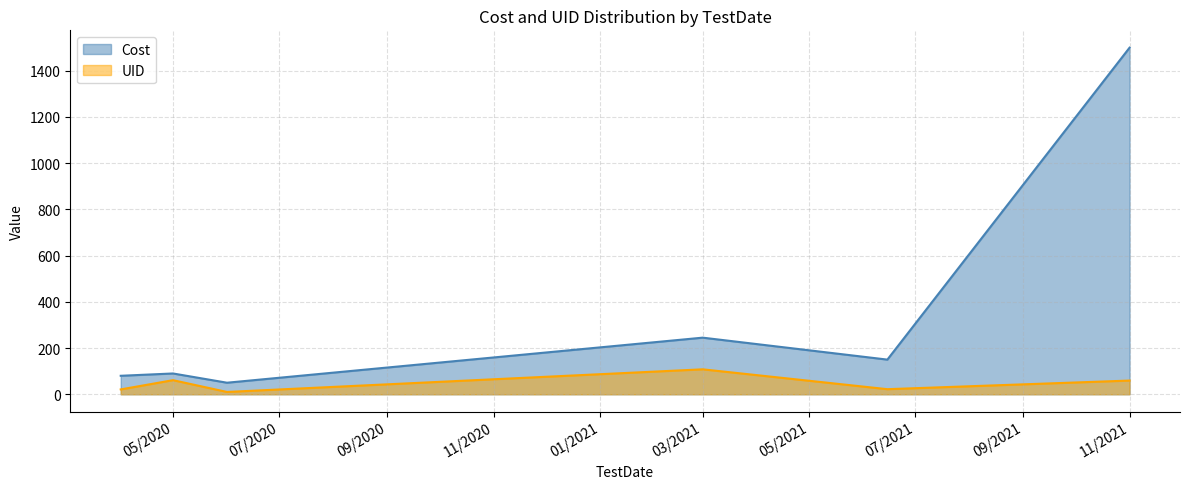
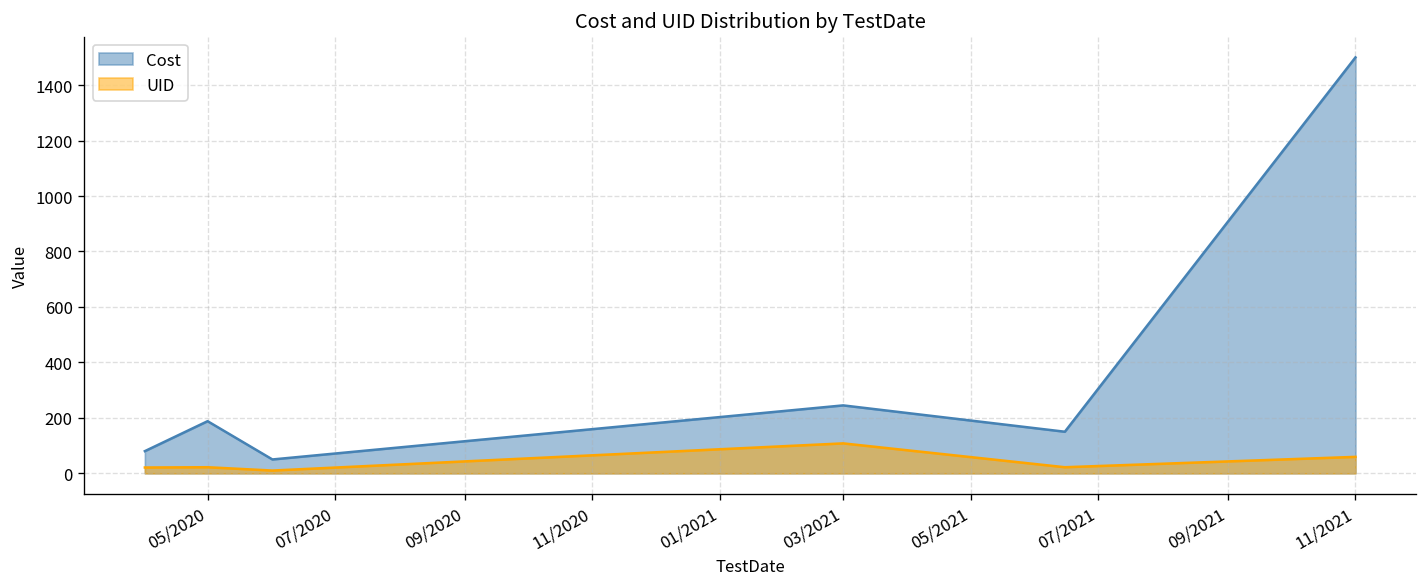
  {
    "Cost": {
-     "05/2020": 90,
+     "05/2020": 190,
      "03/2021": 250,
      "11/2021": 1500
    },
    "UID": {
-     "05/2020": 60,
+     "05/2020": 20,
      "03/2021": 110,
      "11/2021": 60
    }
  }
